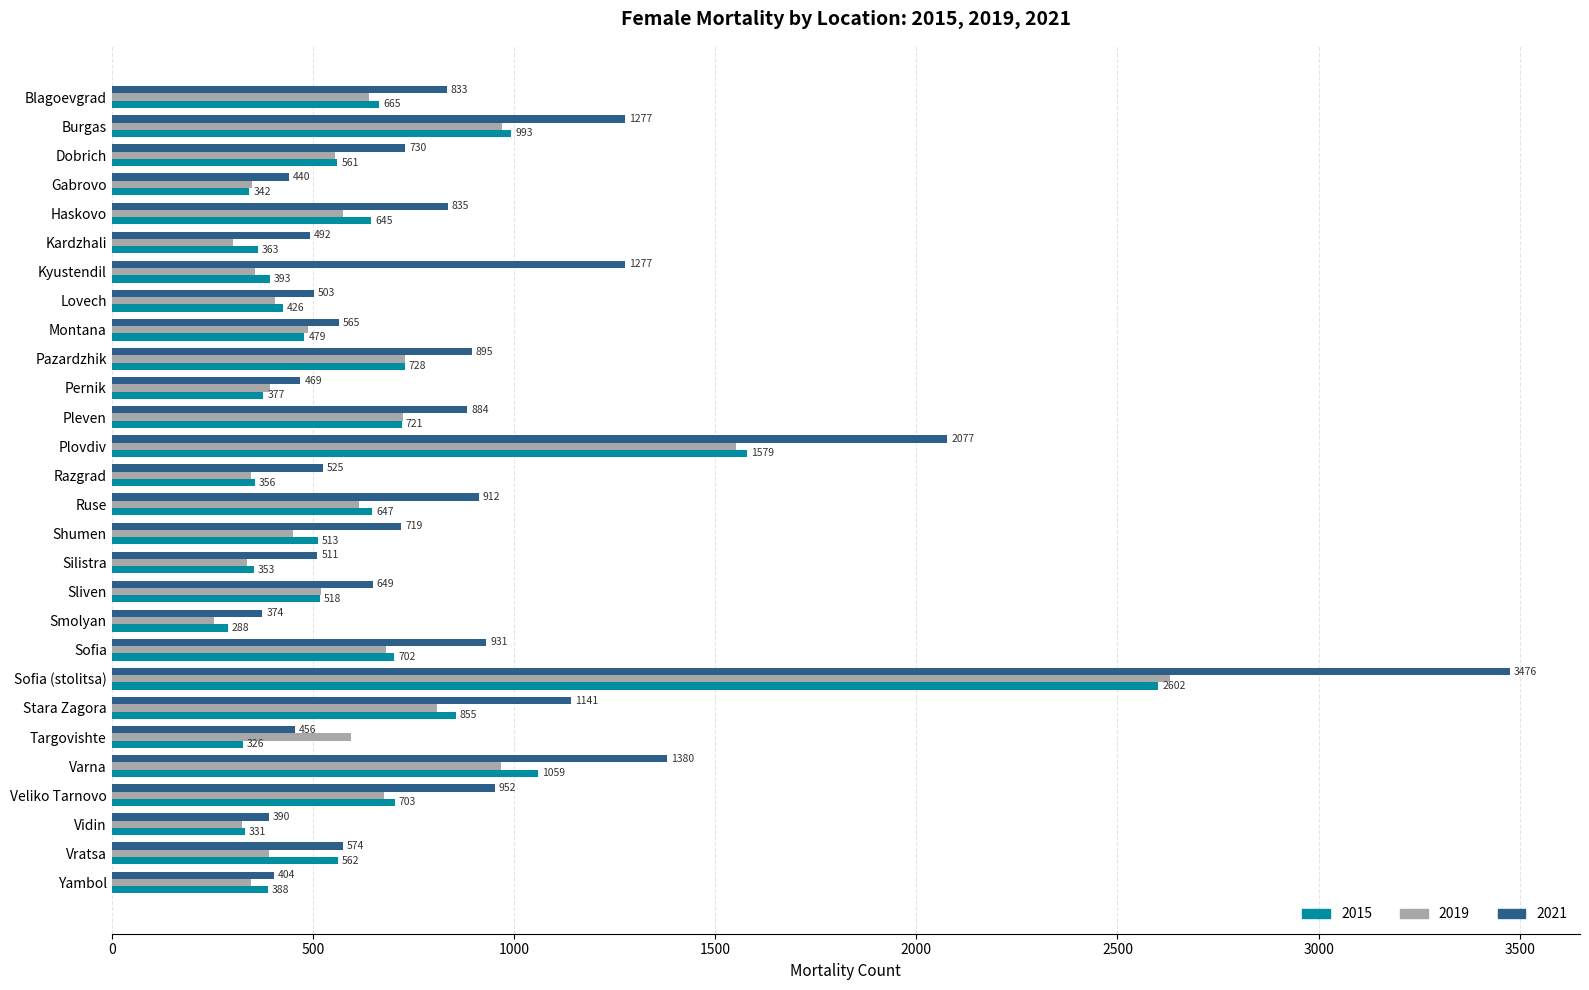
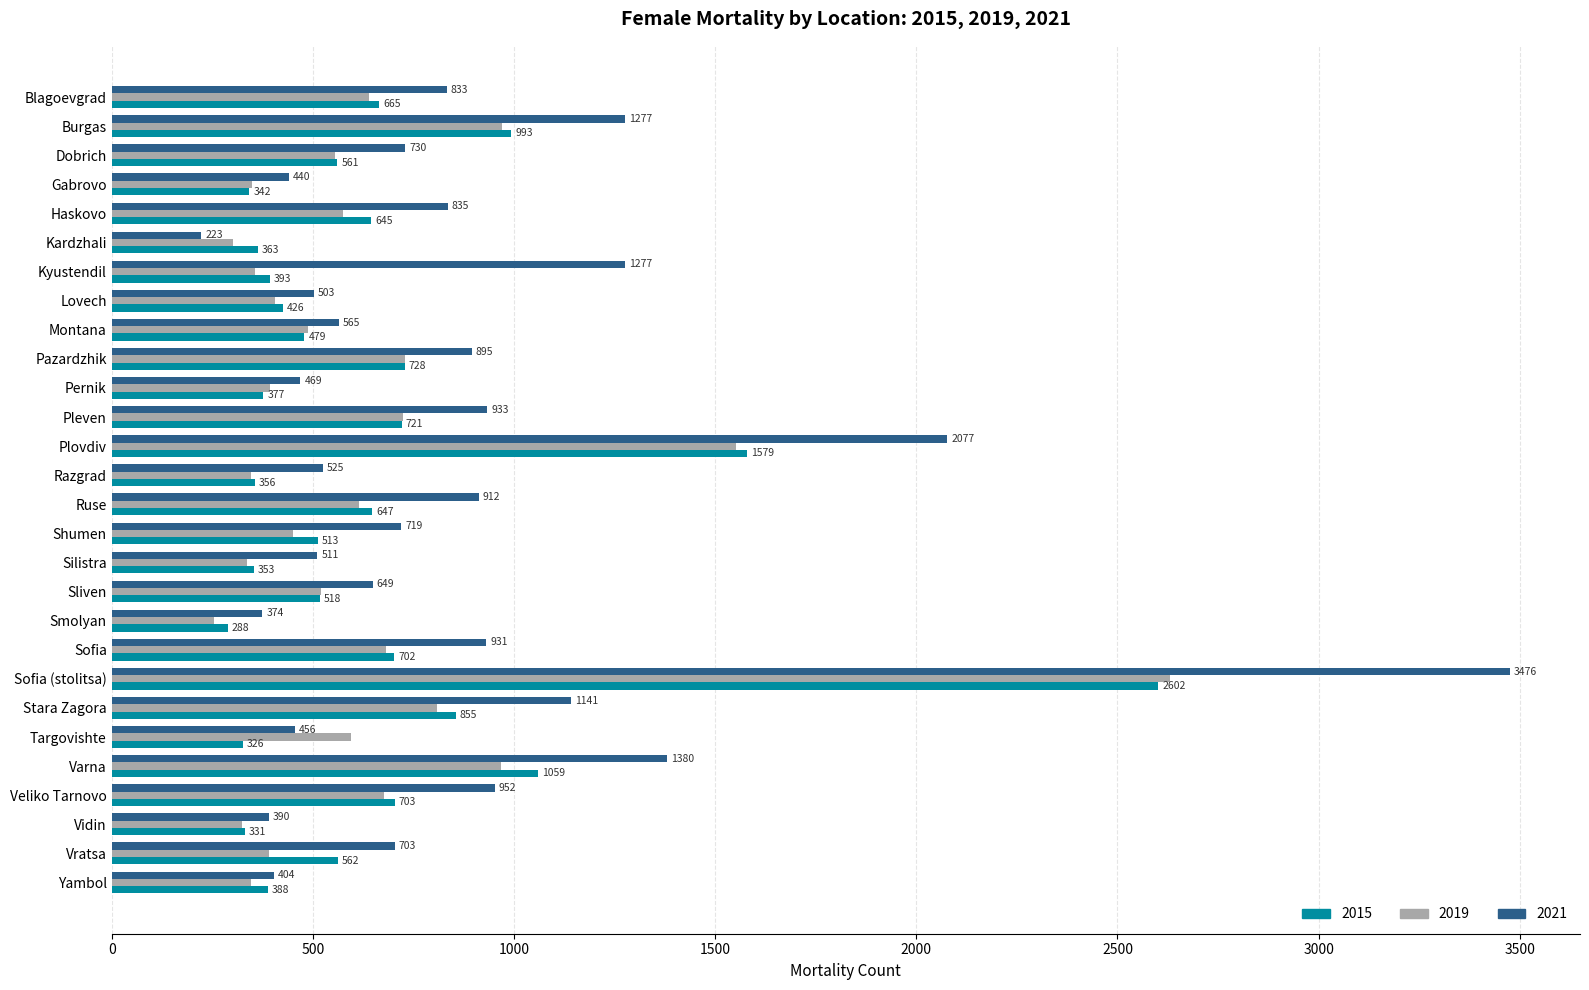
  {
    "2015": {
      "Blagoevgrad": 665,
      "Burgas": 993,
      "Dobrich": 561,
      "Gabrovo": 342,
      "Haskovo": 645,
      "Kardzhali": 363,
      "Kyustendil": 393,
      "Lovech": 426,
      "Montana": 479,
      "Pazardzhik": 728,
      "Pernik": 377,
      "Pleven": 721,
      "Plovdiv": 1579,
      "Razgrad": 356,
      "Ruse": 647,
      "Shumen": 513,
      "Silistra": 353,
      "Sliven": 518,
      "Smolyan": 288,
      "Sofia": 702,
      "Sofia (stolitsa)": 2602,
      "Stara Zagora": 855,
      "Targovishte": 326,
      "Varna": 1059,
      "Veliko Tarnovo": 703,
      "Vidin": 331,
      "Vratsa": 562,
      "Yambol": 388
    },
    "2019": {
      "Blagoevgrad": 640,
      "Burgas": 970,
      "Dobrich": 560,
      "Haskovo": 580,
      "Kardzhali": 300,
      "Kyustendil": 360,
      "Lovech": 410,
      "Plovdiv": 1550,
      "Razgrad": 350,
      "Ruse": 620,
      "Shumen": 450,
      "Silistra": 340,
      "Smolyan": 250,
      "Sofia": 680,
      "Stara Zagora": 810,
      "Targovishte": 590,
      "Varna": 970,
      "Veliko Tarnovo": 680,
      "Vidin": 320,
      "Yambol": 350
    },
    "2021": {
      "Blagoevgrad": 833,
      "Burgas": 1277,
      "Dobrich": 730,
      "Gabrovo": 440,
      "Haskovo": 835,
-     "Kardzhali": 492,
+     "Kardzhali": 223,
      "Kyustendil": 1277,
      "Lovech": 503,
      "Montana": 565,
      "Pazardzhik": 895,
      "Pernik": 469,
-     "Pleven": 884,
+     "Pleven": 933,
      "Plovdiv": 2077,
      "Razgrad": 525,
      "Ruse": 912,
      "Shumen": 719,
      "Silistra": 511,
      "Sliven": 649,
      "Smolyan": 374,
      "Sofia": 931,
      "Sofia (stolitsa)": 3476,
      "Stara Zagora": 1141,
      "Targovishte": 456,
      "Varna": 1380,
      "Veliko Tarnovo": 952,
      "Vidin": 390,
-     "Vratsa": 574,
+     "Vratsa": 703,
      "Yambol": 404
    }
  }
